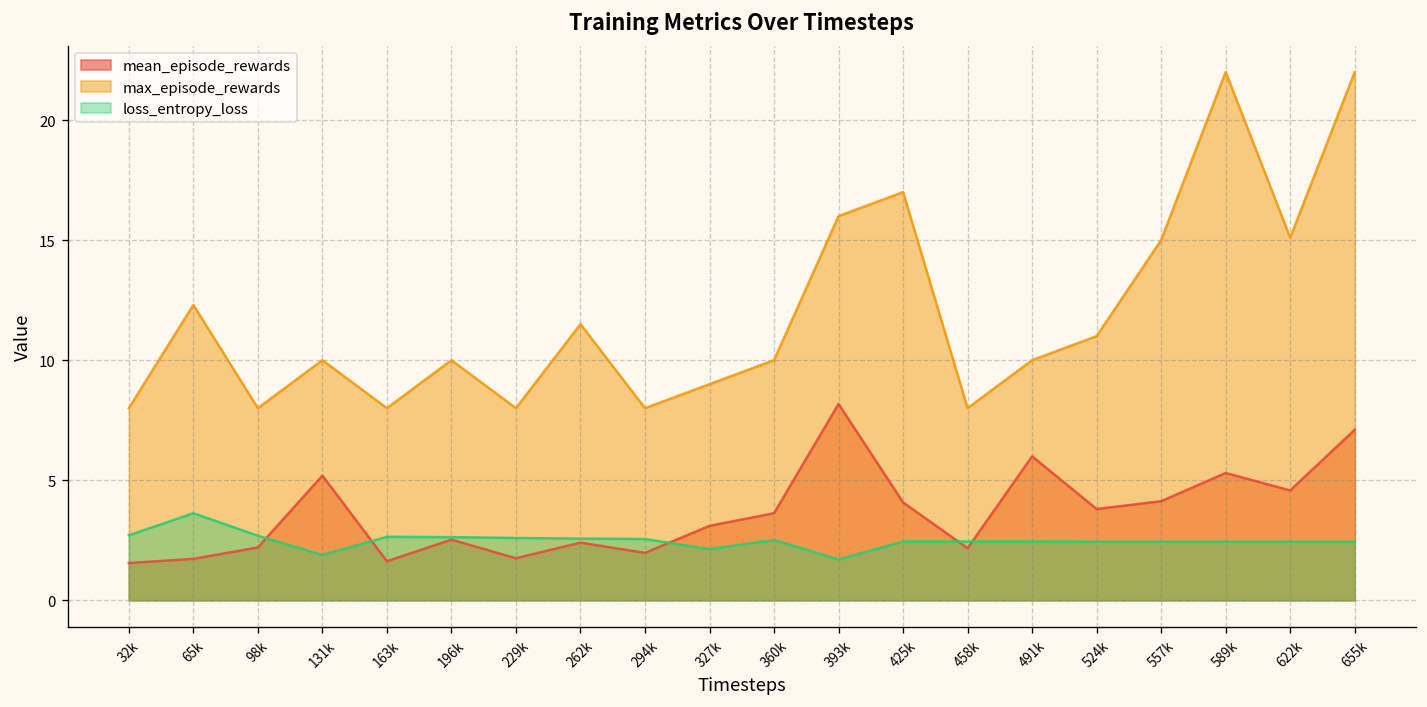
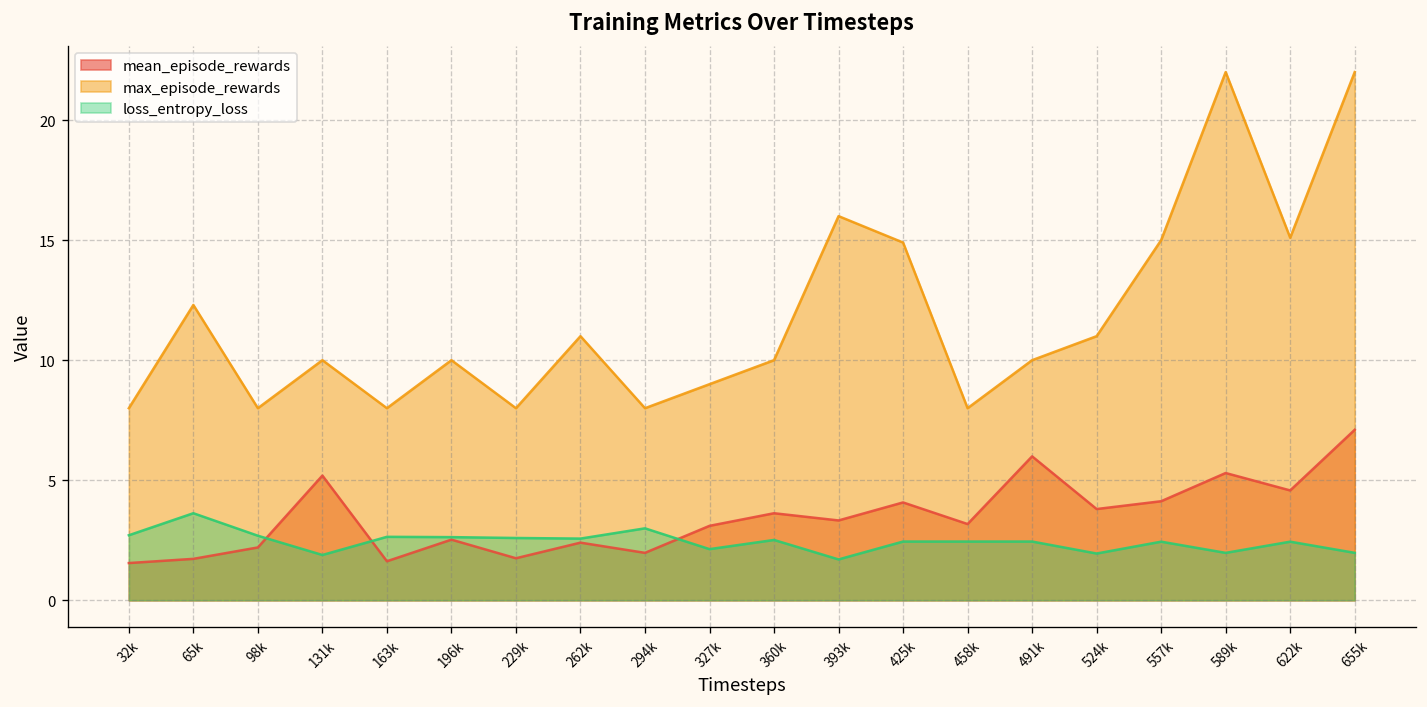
  {
    "mean_episode_rewards": {
      "32k": 1.5,
      "65k": 1.7,
      "98k": 2.2,
      "131k": 5.2,
      "163k": 1.6,
      "229k": 1.8,
      "262k": 2.4,
      "294k": 2.0,
      "327k": 3.1,
      "360k": 3.6,
-     "393k": 8.2,
+     "393k": 3.3,
      "425k": 4.1,
-     "458k": 2.2,
+     "458k": 3.2,
      "491k": 6.0,
      "524k": 3.8,
      "557k": 4.1,
      "589k": 5.3,
      "622k": 4.6,
      "655k": 7.1
    },
    "max_episode_rewards": {
      "32k": 8.0,
      "65k": 12.3,
      "98k": 8.0,
      "131k": 10.0,
      "163k": 8.0,
      "196k": 10.0,
      "229k": 8.0,
-     "262k": 11.5,
+     "262k": 11.0,
      "294k": 8.0,
      "327k": 9.0,
      "360k": 10.0,
      "393k": 16.0,
-     "425k": 17.0,
+     "425k": 14.9,
      "458k": 8.0,
      "491k": 10.0,
      "524k": 11.0,
      "557k": 15.0,
      "589k": 22.0,
      "622k": 15.1,
      "655k": 22.0
    },
    "loss_entropy_loss": {
      "32k": 2.7,
      "65k": 3.6,
      "98k": 2.7,
      "131k": 1.9,
      "163k": 2.6,
      "229k": 2.6,
      "262k": 2.6,
-     "294k": 2.6,
+     "294k": 3.0,
      "327k": 2.1,
      "360k": 2.5,
      "393k": 1.7,
      "425k": 2.4,
      "458k": 2.4,
      "491k": 2.4,
-     "524k": 2.4,
+     "524k": 1.9,
      "557k": 2.4,
-     "589k": 2.4,
+     "589k": 2.0,
      "622k": 2.4,
-     "655k": 2.4
+     "655k": 2.0
    }
  }
